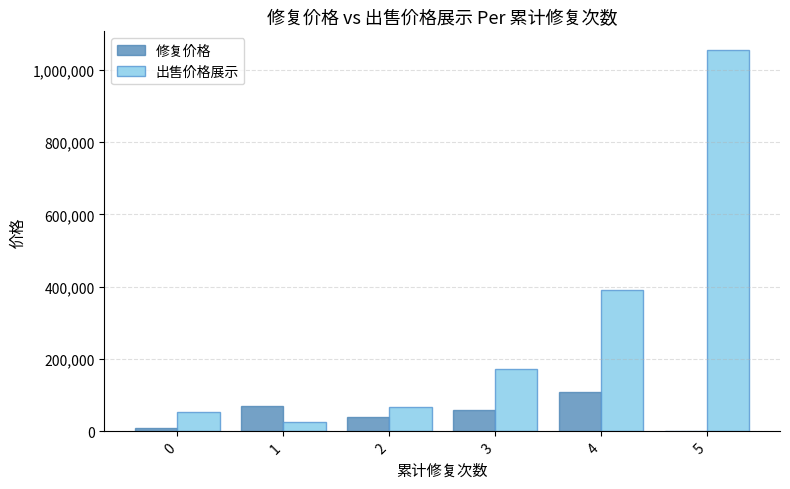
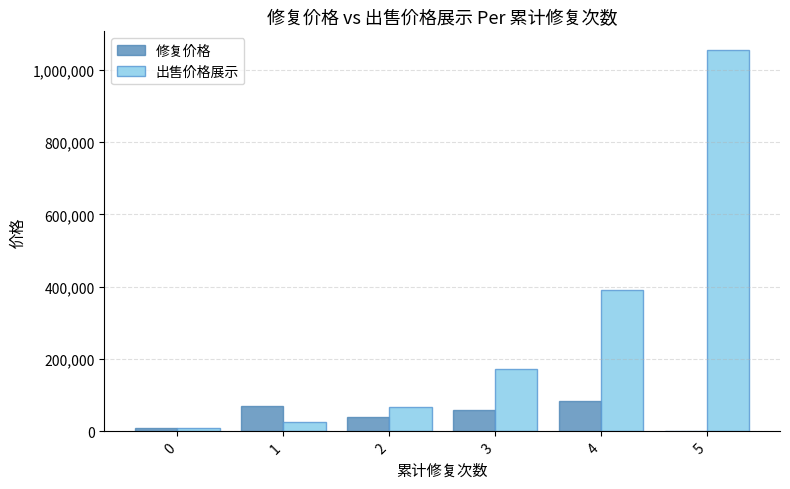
  {
    "修复价格": {
      "0": "10,000",
      "1": "70,000",
      "2": "40,000",
      "3": "60,000",
-     "4": "110,000",
+     "4": "80,000",
      "5": "0"
    },
    "出售价格展示": {
-     "0": "50,000",
+     "0": "10,000",
      "1": "30,000",
      "2": "70,000",
      "3": "170,000",
      "4": "390,000",
      "5": "1,050,000"
    }
  }
